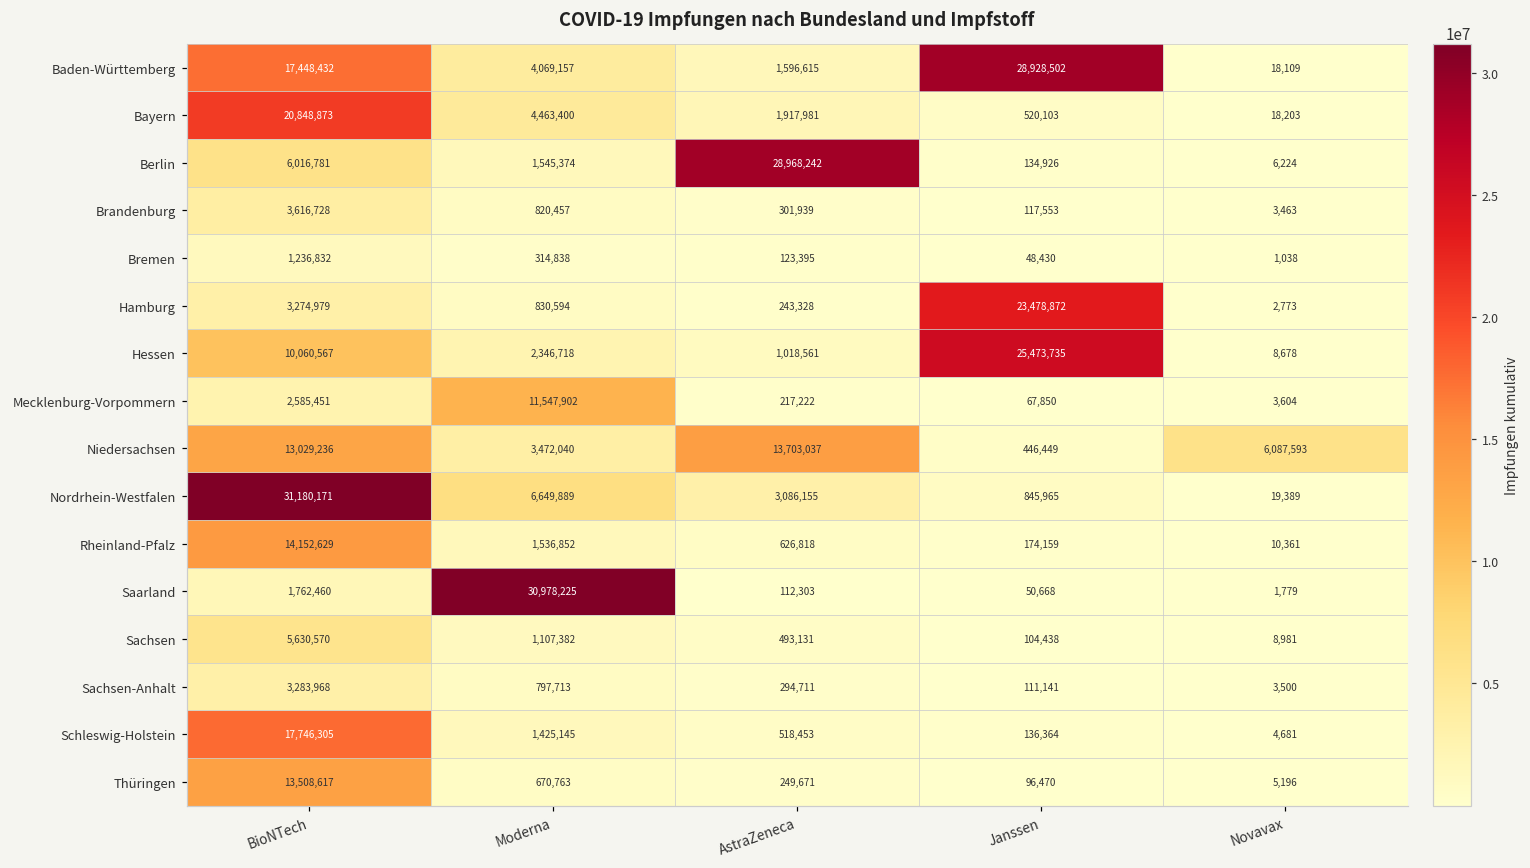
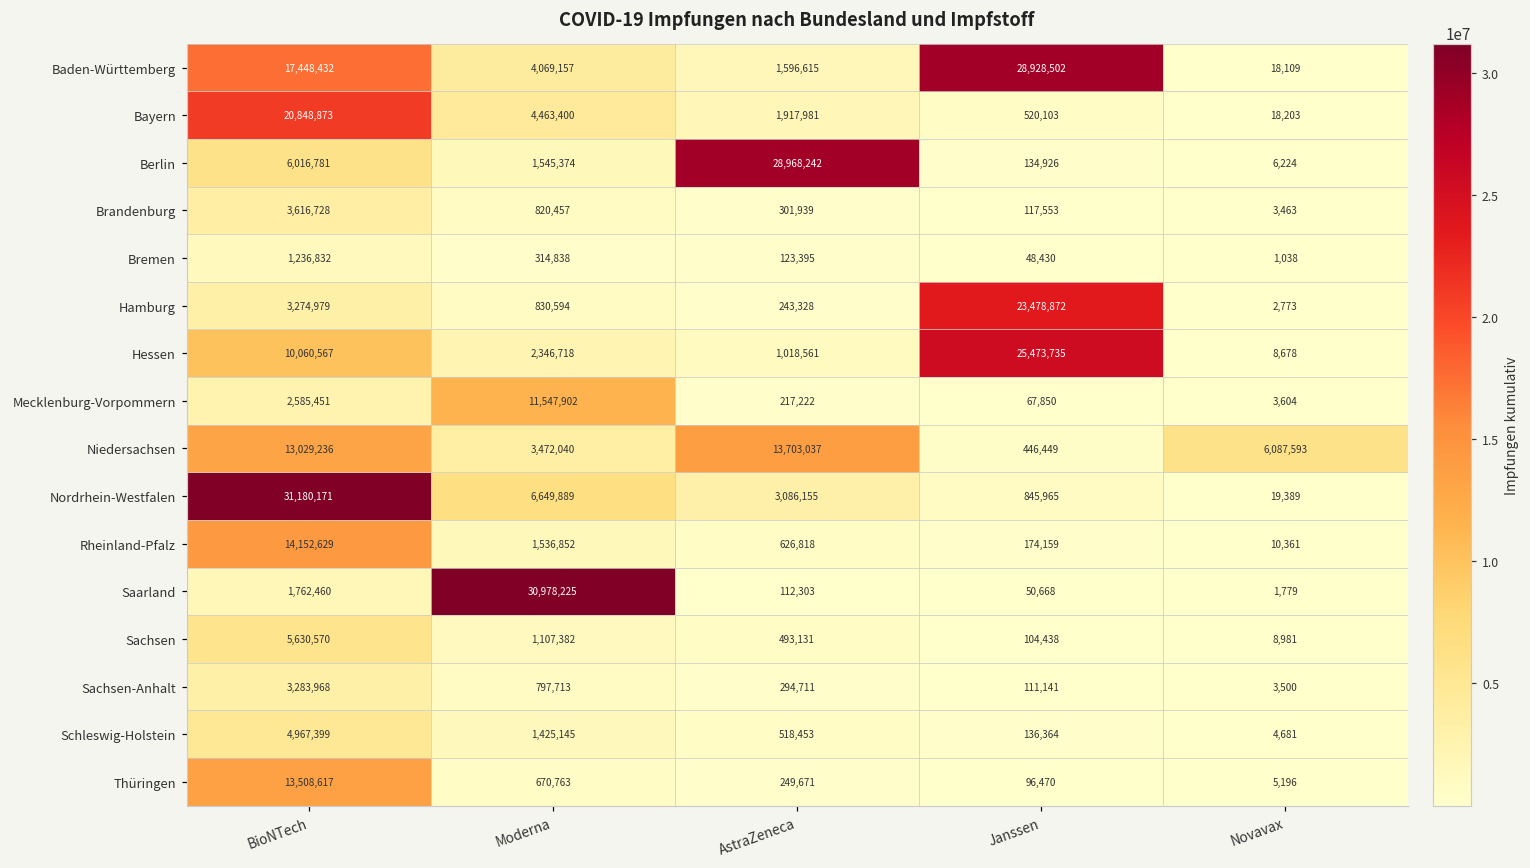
  {
    "Baden-Württemberg": {
      "BioNTech": "17,448,432",
      "Moderna": "4,069,157",
      "AstraZeneca": "1,596,615",
      "Janssen": "28,928,502",
      "Novavax": "18,109"
    },
    "Bayern": {
      "BioNTech": "20,848,873",
      "Moderna": "4,463,400",
      "AstraZeneca": "1,917,981",
      "Janssen": "520,103",
      "Novavax": "18,203"
    },
    "Berlin": {
      "BioNTech": "6,016,781",
      "Moderna": "1,545,374",
      "AstraZeneca": "28,968,242",
      "Janssen": "134,926",
      "Novavax": "6,224"
    },
    "Brandenburg": {
      "BioNTech": "3,616,728",
      "Moderna": "820,457",
      "AstraZeneca": "301,939",
      "Janssen": "117,553",
      "Novavax": "3,463"
    },
    "Bremen": {
      "BioNTech": "1,236,832",
      "Moderna": "314,838",
      "AstraZeneca": "123,395",
      "Janssen": "48,430",
      "Novavax": "1,038"
    },
    "Hamburg": {
      "BioNTech": "3,274,979",
      "Moderna": "830,594",
      "AstraZeneca": "243,328",
      "Janssen": "23,478,872",
      "Novavax": "2,773"
    },
    "Hessen": {
      "BioNTech": "10,060,567",
      "Moderna": "2,346,718",
      "AstraZeneca": "1,018,561",
      "Janssen": "25,473,735",
      "Novavax": "8,678"
    },
    "Mecklenburg-Vorpommern": {
      "BioNTech": "2,585,451",
      "Moderna": "11,547,902",
      "AstraZeneca": "217,222",
      "Janssen": "67,850",
      "Novavax": "3,604"
    },
    "Niedersachsen": {
      "BioNTech": "13,029,236",
      "Moderna": "3,472,040",
      "AstraZeneca": "13,703,037",
      "Janssen": "446,449",
      "Novavax": "6,087,593"
    },
    "Nordrhein-Westfalen": {
      "BioNTech": "31,180,171",
      "Moderna": "6,649,889",
      "AstraZeneca": "3,086,155",
      "Janssen": "845,965",
      "Novavax": "19,389"
    },
    "Rheinland-Pfalz": {
      "BioNTech": "14,152,629",
      "Moderna": "1,536,852",
      "AstraZeneca": "626,818",
      "Janssen": "174,159",
      "Novavax": "10,361"
    },
    "Saarland": {
      "BioNTech": "1,762,460",
      "Moderna": "30,978,225",
      "AstraZeneca": "112,303",
      "Janssen": "50,668",
      "Novavax": "1,779"
    },
    "Sachsen": {
      "BioNTech": "5,630,570",
      "Moderna": "1,107,382",
      "AstraZeneca": "493,131",
      "Janssen": "104,438",
      "Novavax": "8,981"
    },
    "Sachsen-Anhalt": {
      "BioNTech": "3,283,968",
      "Moderna": "797,713",
      "AstraZeneca": "294,711",
      "Janssen": "111,141",
      "Novavax": "3,500"
    },
    "Schleswig-Holstein": {
-     "BioNTech": "17,746,305",
+     "BioNTech": "4,967,399",
      "Moderna": "1,425,145",
      "AstraZeneca": "518,453",
      "Janssen": "136,364",
      "Novavax": "4,681"
    },
    "Thüringen": {
      "BioNTech": "13,508,617",
      "Moderna": "670,763",
      "AstraZeneca": "249,671",
      "Janssen": "96,470",
      "Novavax": "5,196"
    }
  }
